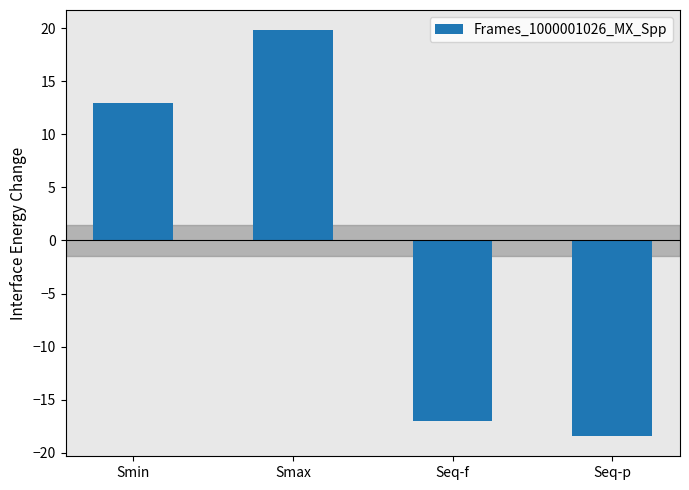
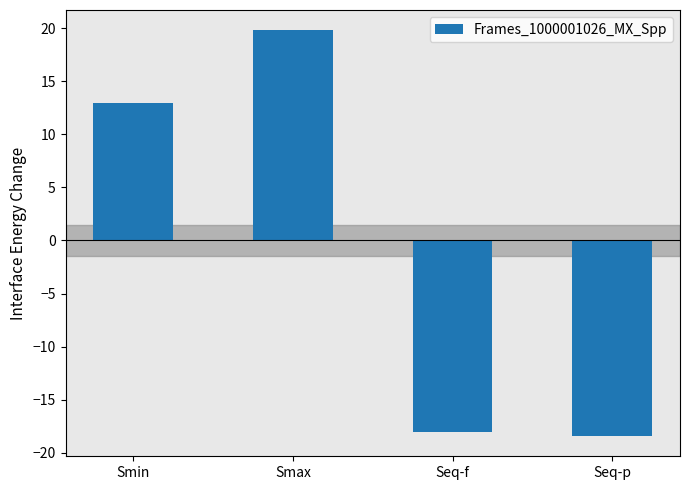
  {
    "Smin": 12.9,
    "Smax": 19.8,
-   "Seq-f": -17.0,
+   "Seq-f": -18.0,
    "Seq-p": -18.4
  }
